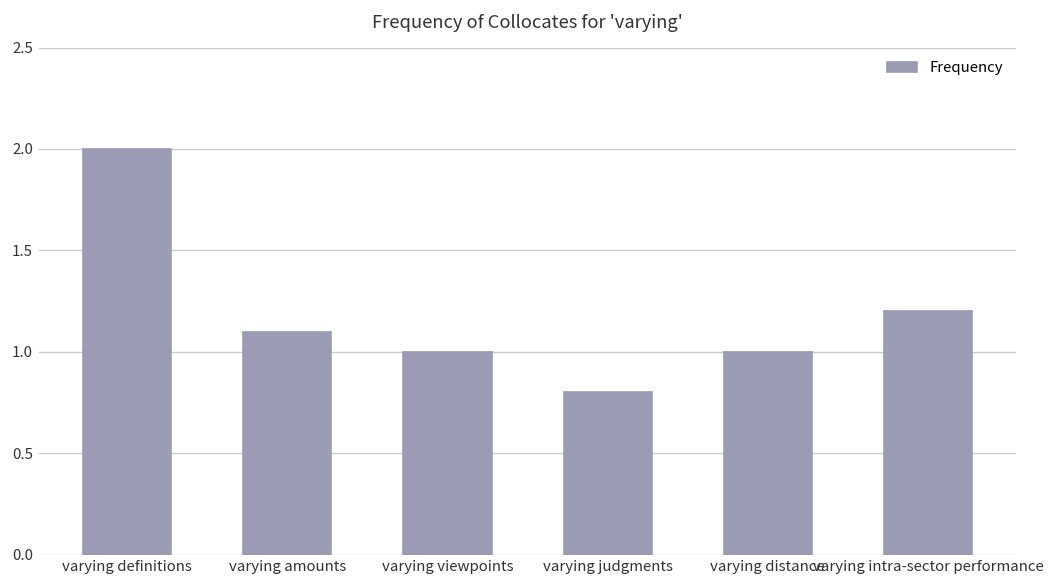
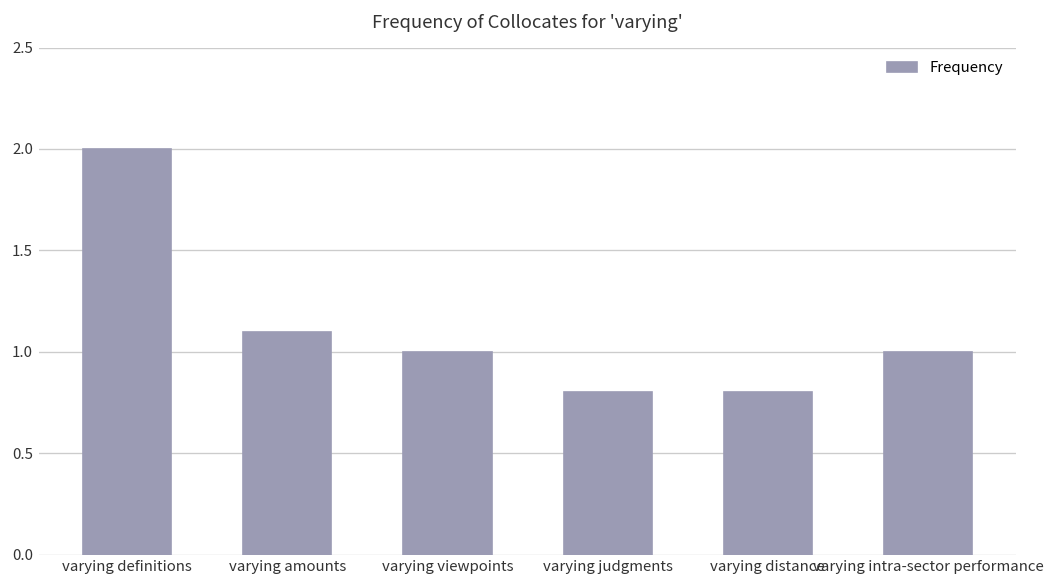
  {
    "varying definitions": 2.0,
    "varying amounts": 1.1,
    "varying viewpoints": 1.0,
    "varying judgments": 0.8,
-   "varying distance": 1.0,
-   "varying intra-sector performance": 1.2
+   "varying distance": 0.8,
+   "varying intra-sector performance": 1.0
  }
